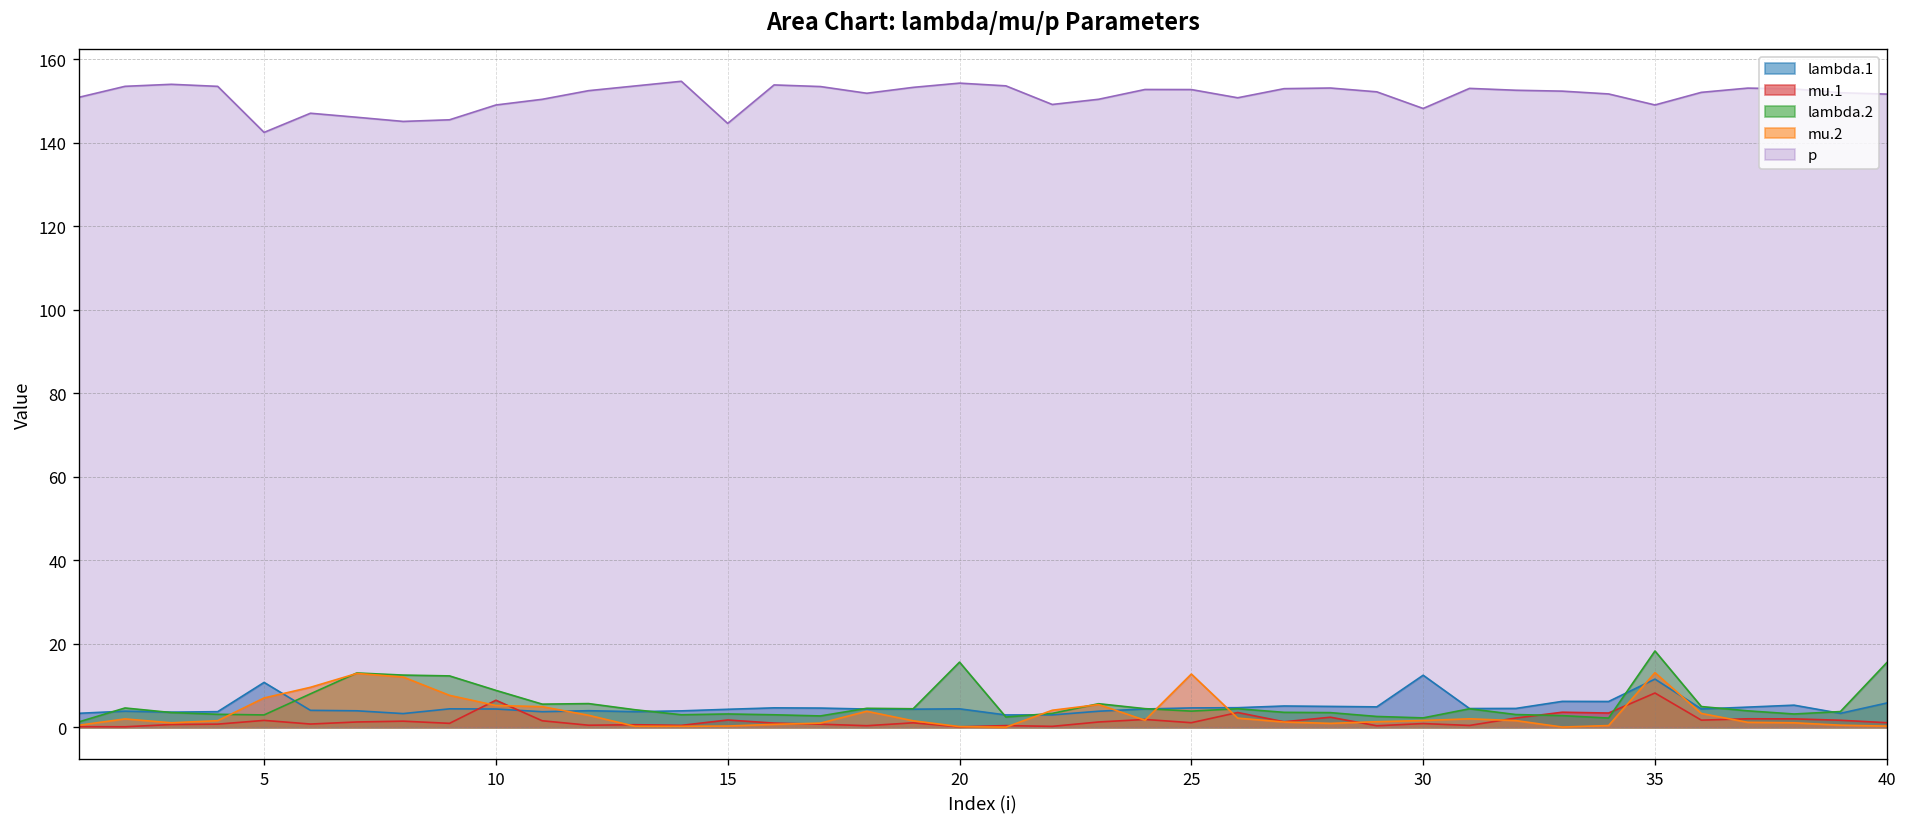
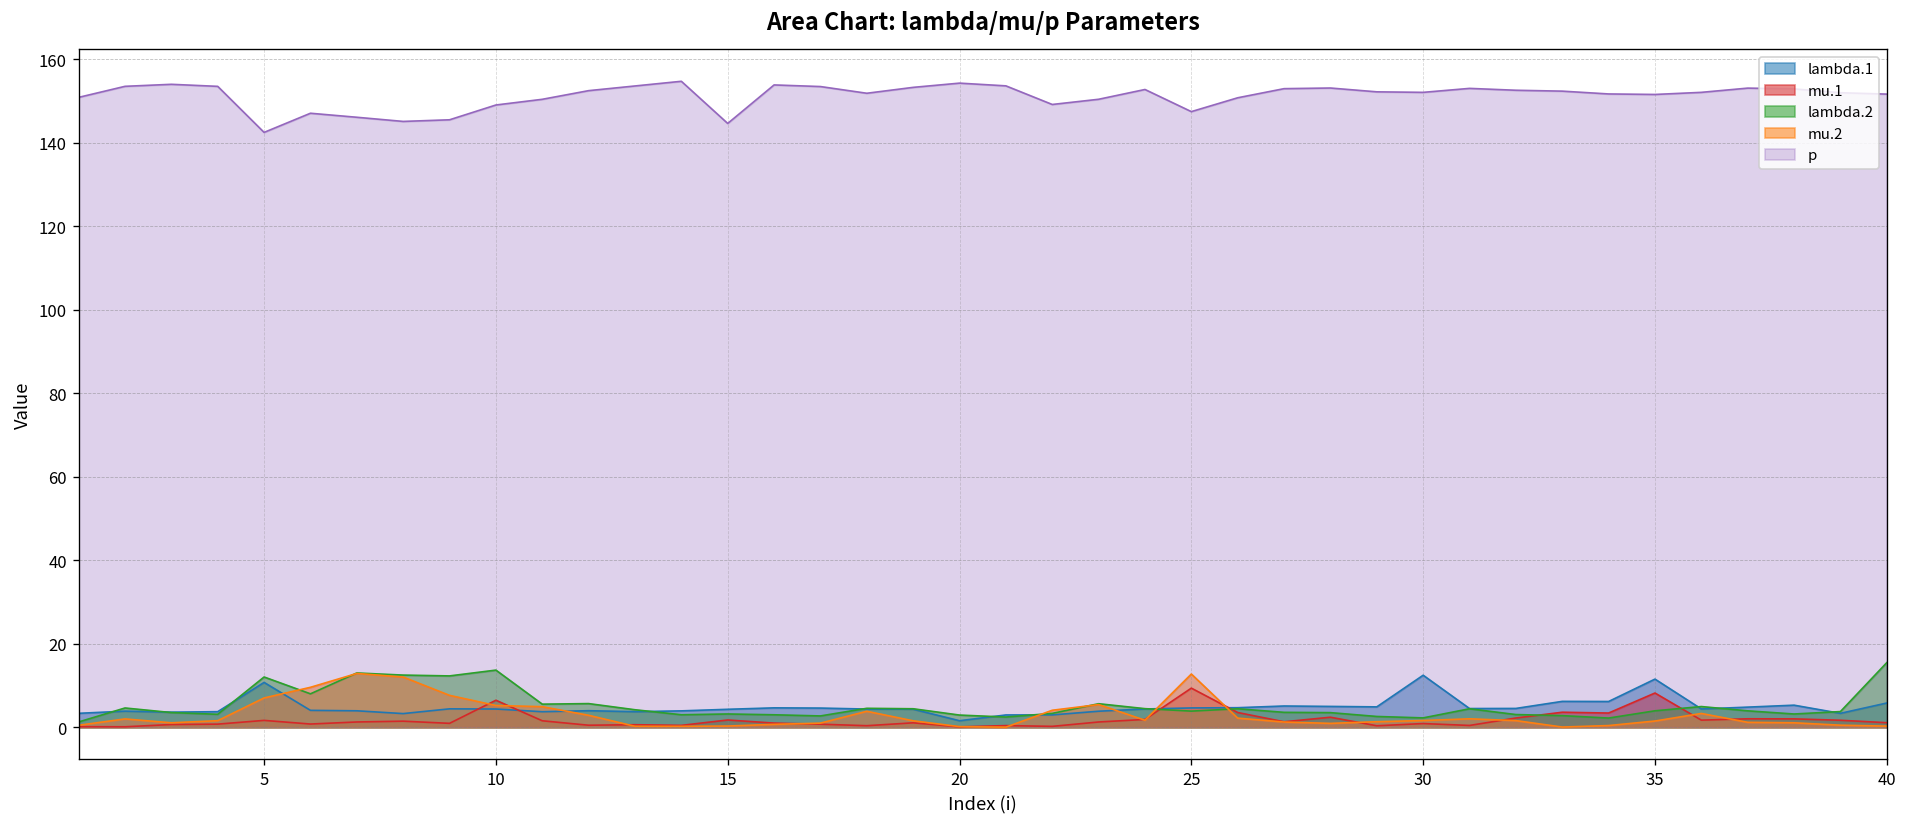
  {
    "lambda.1": {
      "5": 11,
      "10": 4,
      "15": 4,
-     "20": 4,
+     "20": 2,
      "25": 5,
      "30": 12,
      "35": 12,
      "40": 6
    },
    "mu.1": {
      "5": 2,
      "10": 6,
      "15": 2,
-     "25": 1,
+     "25": 9,
      "35": 8,
      "40": 1
    },
    "lambda.2": {
-     "5": 3,
-     "10": 9,
+     "5": 12,
+     "10": 14,
      "15": 3,
-     "20": 16,
+     "20": 3,
      "25": 4,
-     "35": 18,
+     "35": 4,
      "40": 15
    },
    "mu.2": {
      "5": 7,
      "10": 5,
      "15": 0,
      "25": 13,
-     "35": 13,
+     "35": 1,
      "40": 0
    },
    "p": {
      "5": 142,
      "10": 149,
      "15": 145,
      "20": 154,
-     "25": 153,
-     "30": 148,
-     "35": 149,
+     "25": 147,
+     "30": 152,
+     "35": 152,
      "40": 152
    }
  }
